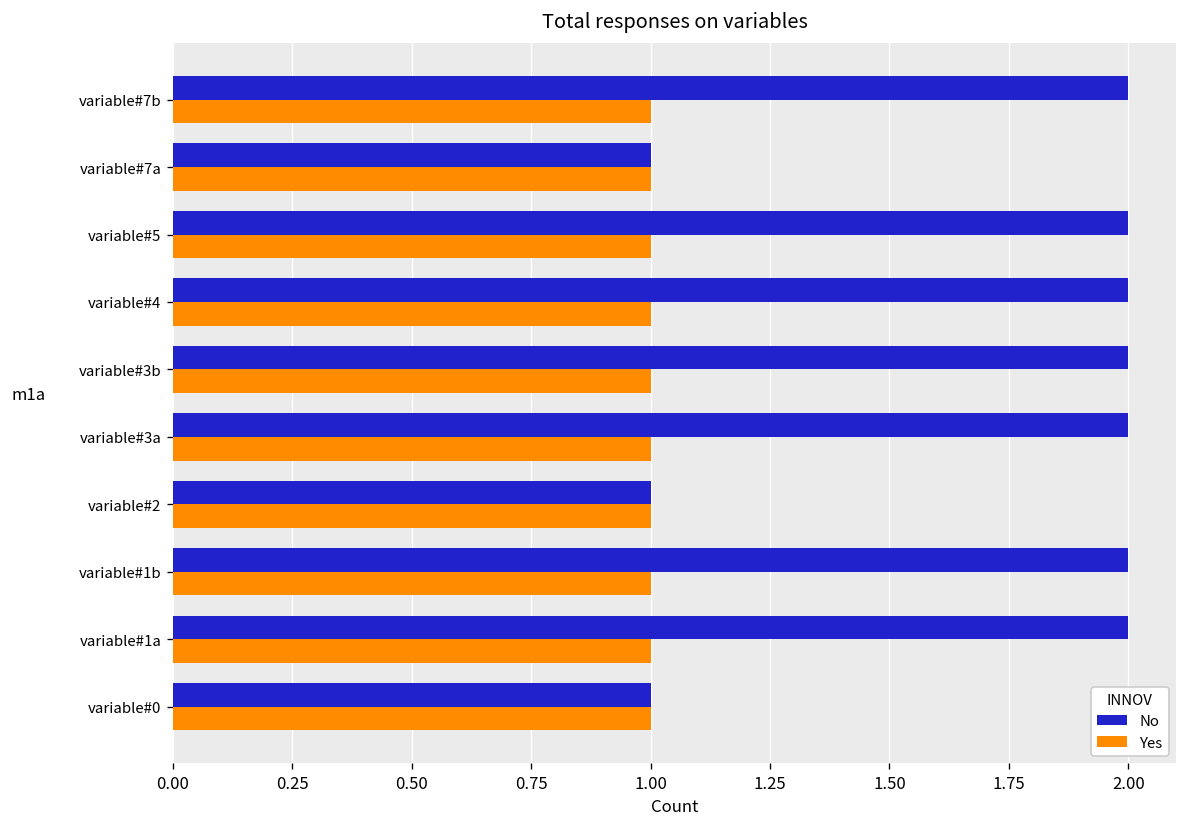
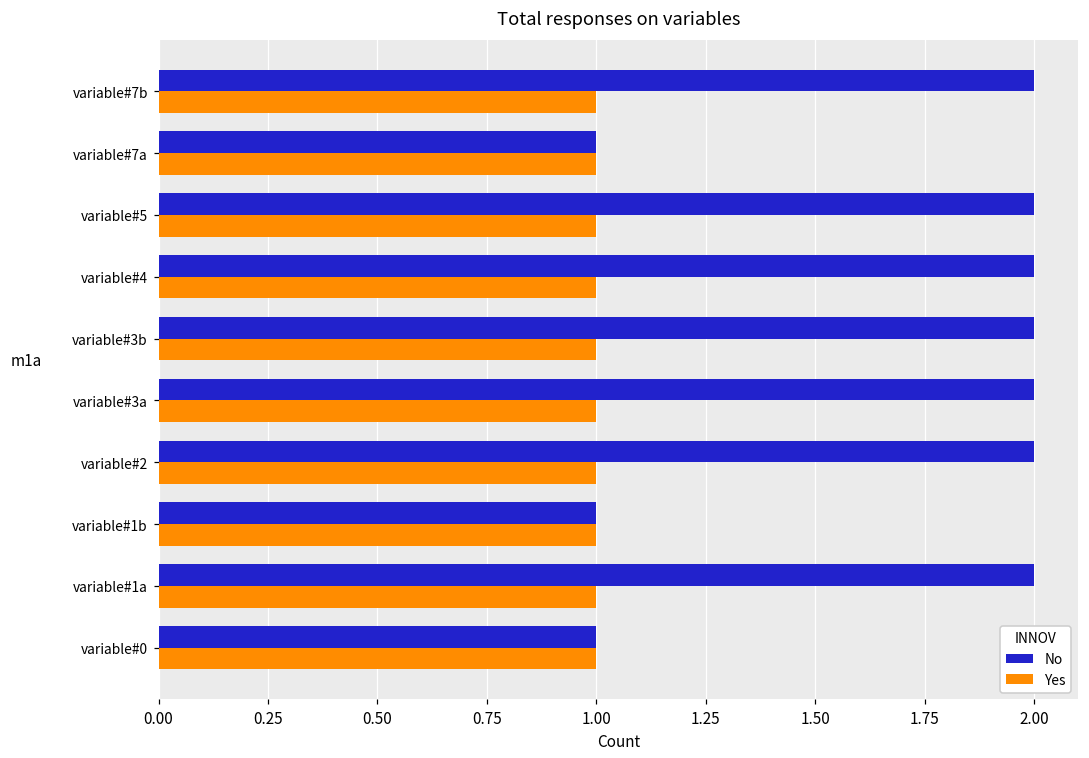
  {
    "No": {
      "variable#7b": 2,
      "variable#7a": 1,
      "variable#5": 2,
      "variable#4": 2,
      "variable#3b": 2,
      "variable#3a": 2,
-     "variable#2": 1,
-     "variable#1b": 2,
+     "variable#2": 2,
+     "variable#1b": 1,
      "variable#1a": 2,
      "variable#0": 1
    },
    "Yes": {
      "variable#7b": 1,
      "variable#7a": 1,
      "variable#5": 1,
      "variable#4": 1,
      "variable#3b": 1,
      "variable#3a": 1,
      "variable#2": 1,
      "variable#1b": 1,
      "variable#1a": 1,
      "variable#0": 1
    }
  }
